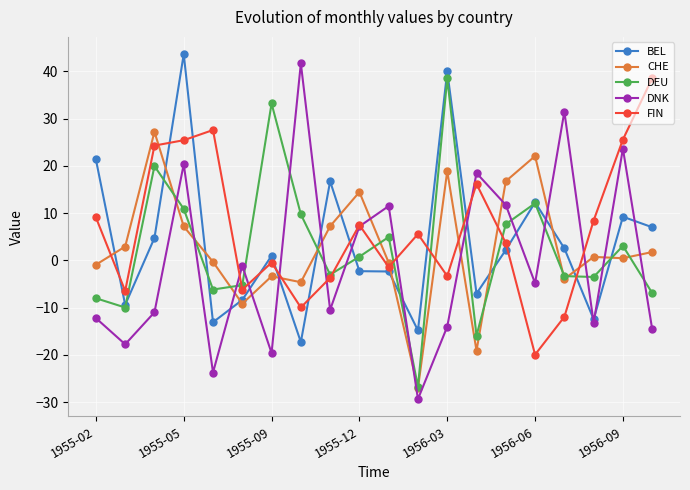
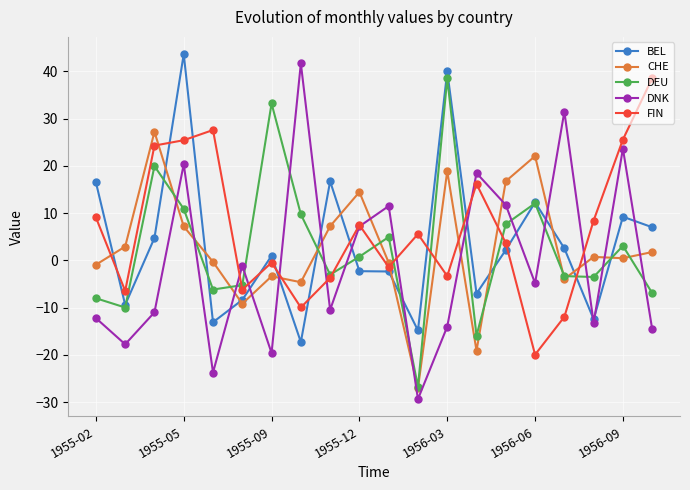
  {
    "BEL": {
-     "1955-02": 21,
+     "1955-02": 17,
      "1955-05": 44,
      "1955-09": 1,
      "1955-12": -2,
      "1956-03": 40,
      "1956-09": 9
    },
    "DEU": {
      "1955-02": -8,
      "1955-05": 11,
      "1955-09": 33,
      "1955-12": 1,
      "1956-03": 38,
      "1956-09": 3
    },
    "DNK": {
      "1955-02": -12,
      "1955-05": 20,
      "1955-09": -20,
      "1956-03": -14,
      "1956-06": -5,
      "1956-09": 24
    }
  }
